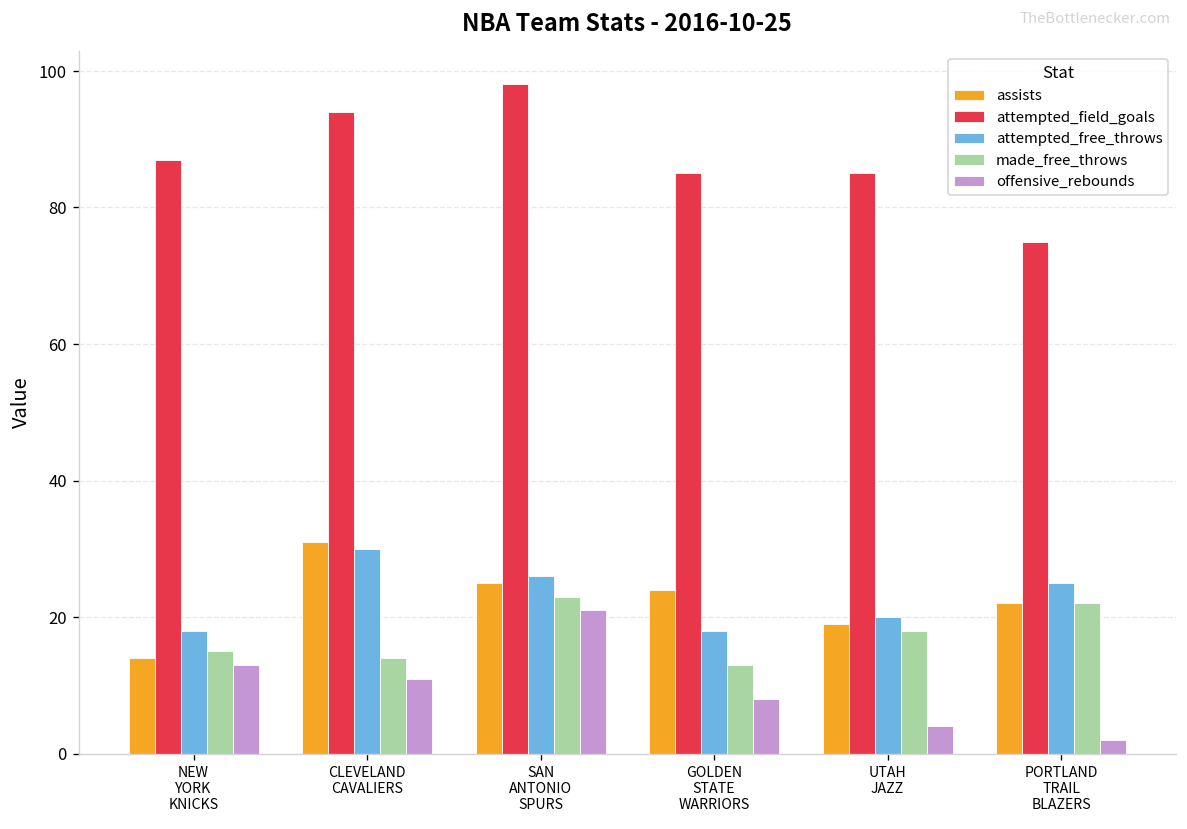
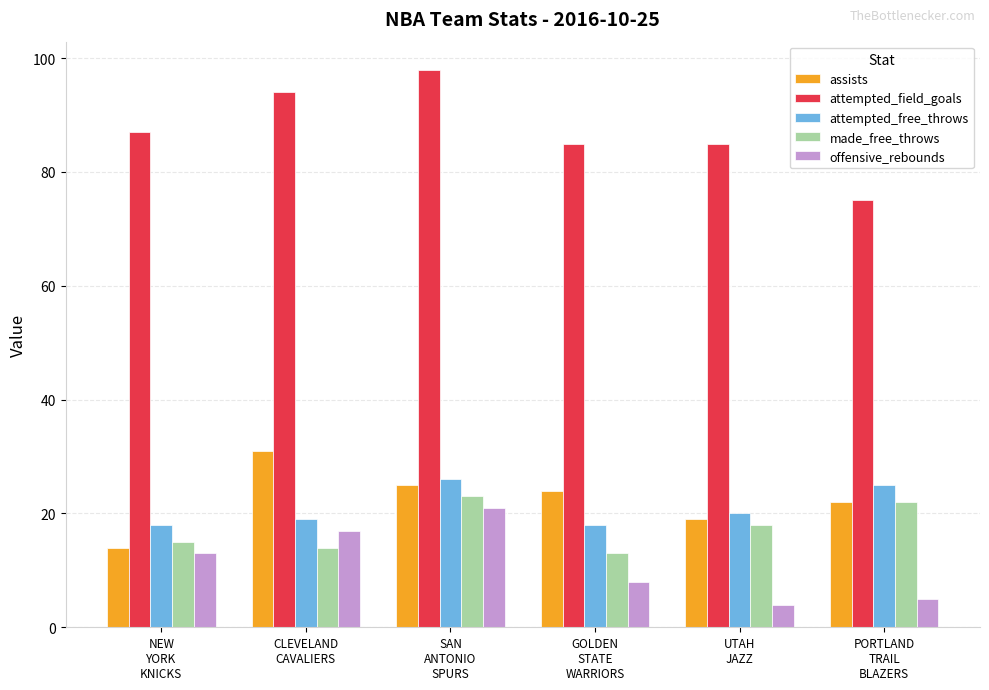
  {
    "assists": {
      "NEW YORK KNICKS": 14,
      "CLEVELAND CAVALIERS": 31,
      "SAN ANTONIO SPURS": 25,
      "GOLDEN STATE WARRIORS": 24,
      "UTAH JAZZ": 19,
      "PORTLAND TRAIL BLAZERS": 22
    },
    "attempted_field_goals": {
      "NEW YORK KNICKS": 87,
      "CLEVELAND CAVALIERS": 94,
      "SAN ANTONIO SPURS": 98,
      "GOLDEN STATE WARRIORS": 85,
      "UTAH JAZZ": 85,
      "PORTLAND TRAIL BLAZERS": 75
    },
    "attempted_free_throws": {
      "NEW YORK KNICKS": 18,
-     "CLEVELAND CAVALIERS": 30,
+     "CLEVELAND CAVALIERS": 19,
      "SAN ANTONIO SPURS": 26,
      "GOLDEN STATE WARRIORS": 18,
      "UTAH JAZZ": 20,
      "PORTLAND TRAIL BLAZERS": 25
    },
    "made_free_throws": {
      "NEW YORK KNICKS": 15,
      "CLEVELAND CAVALIERS": 14,
      "SAN ANTONIO SPURS": 23,
      "GOLDEN STATE WARRIORS": 13,
      "UTAH JAZZ": 18,
      "PORTLAND TRAIL BLAZERS": 22
    },
    "offensive_rebounds": {
      "NEW YORK KNICKS": 13,
-     "CLEVELAND CAVALIERS": 11,
+     "CLEVELAND CAVALIERS": 17,
      "SAN ANTONIO SPURS": 21,
      "GOLDEN STATE WARRIORS": 8,
      "UTAH JAZZ": 4,
-     "PORTLAND TRAIL BLAZERS": 2
+     "PORTLAND TRAIL BLAZERS": 5
    }
  }
